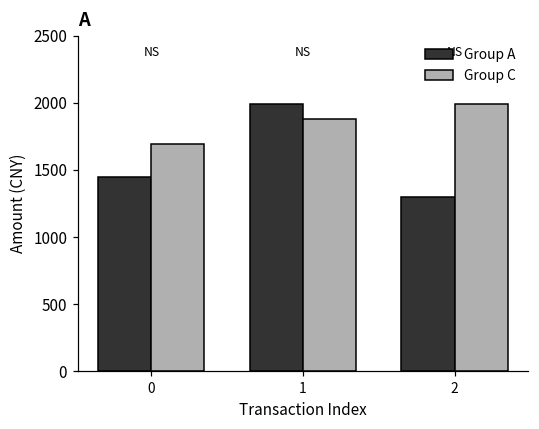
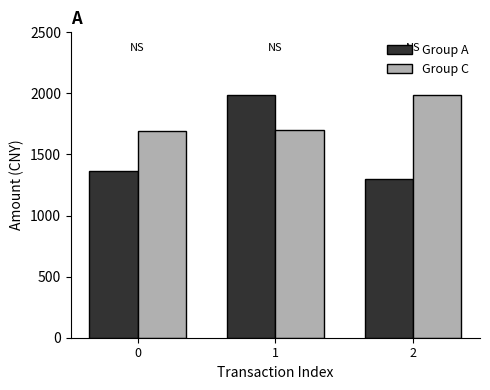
  {
    "Group A": {
-     "0": 1450,
+     "0": 1360,
      "1": 1990,
      "2": 1300
    },
    "Group C": {
      "0": 1690,
-     "1": 1880,
+     "1": 1700,
      "2": 1990
    }
  }
